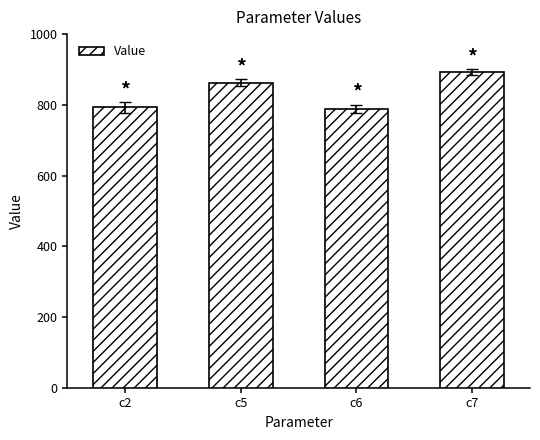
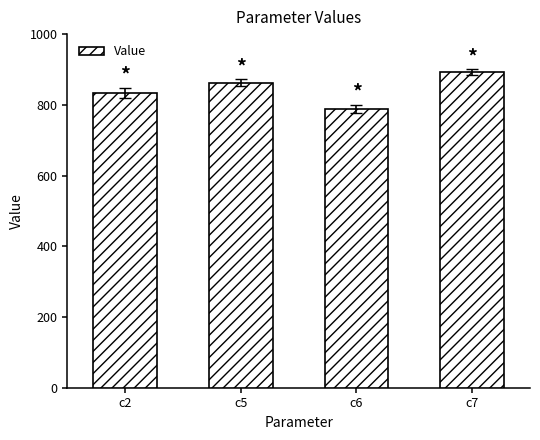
  {
    "Value": {
-     "c2": 790,
+     "c2": 830,
      "c5": 860,
      "c6": 790,
      "c7": 890
    }
  }
